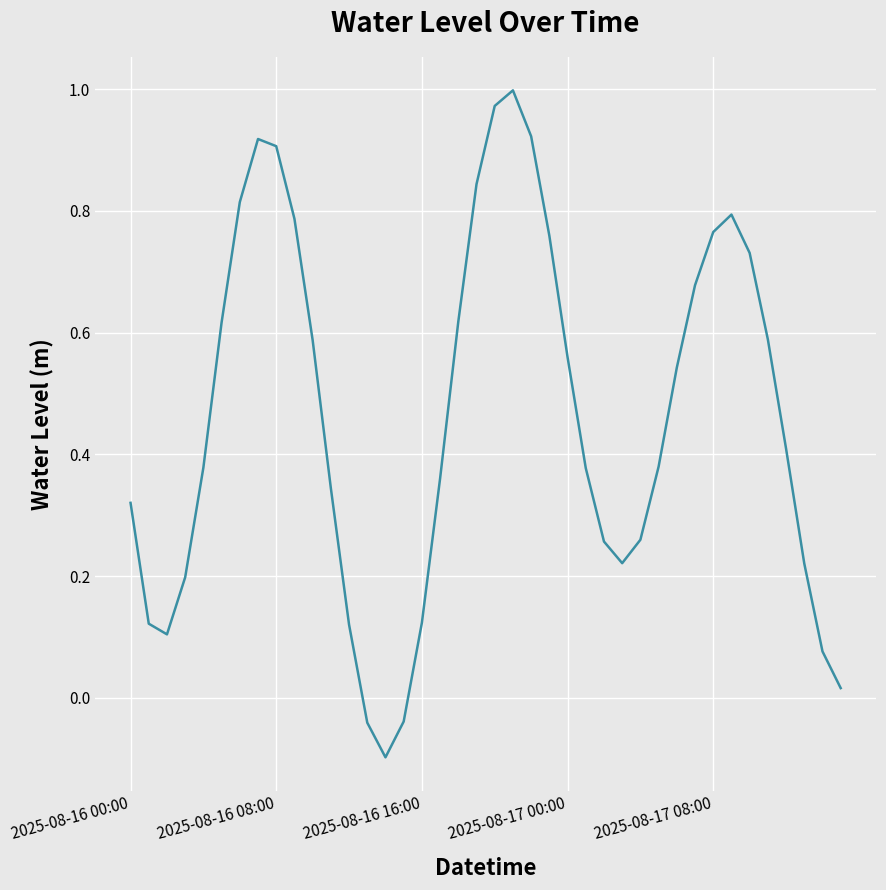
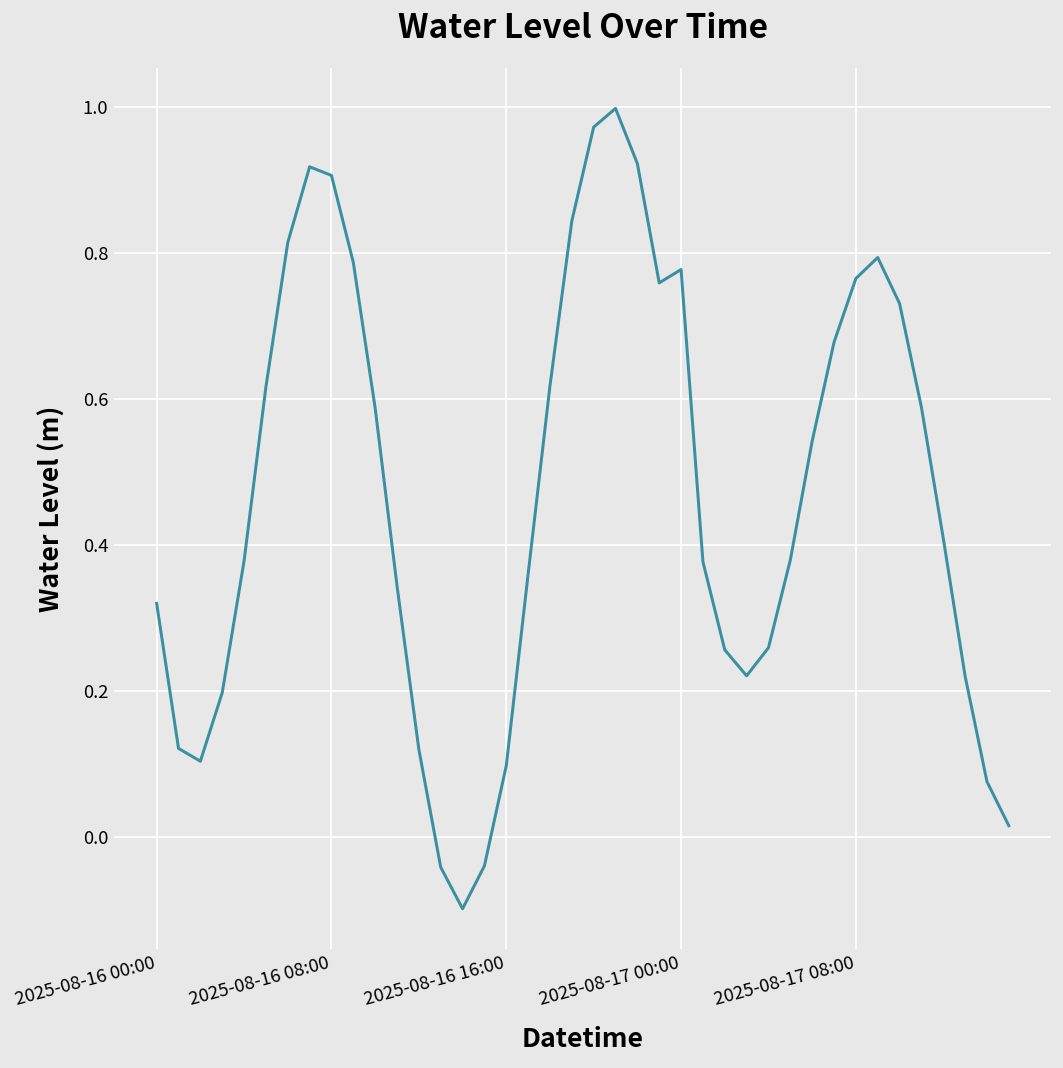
  {
    "2025-08-16 00:00": 0.32,
    "2025-08-16 08:00": 0.91,
-   "2025-08-16 16:00": 0.12,
-   "2025-08-17 00:00": 0.56,
+   "2025-08-16 16:00": 0.10,
+   "2025-08-17 00:00": 0.78,
    "2025-08-17 08:00": 0.77
  }
